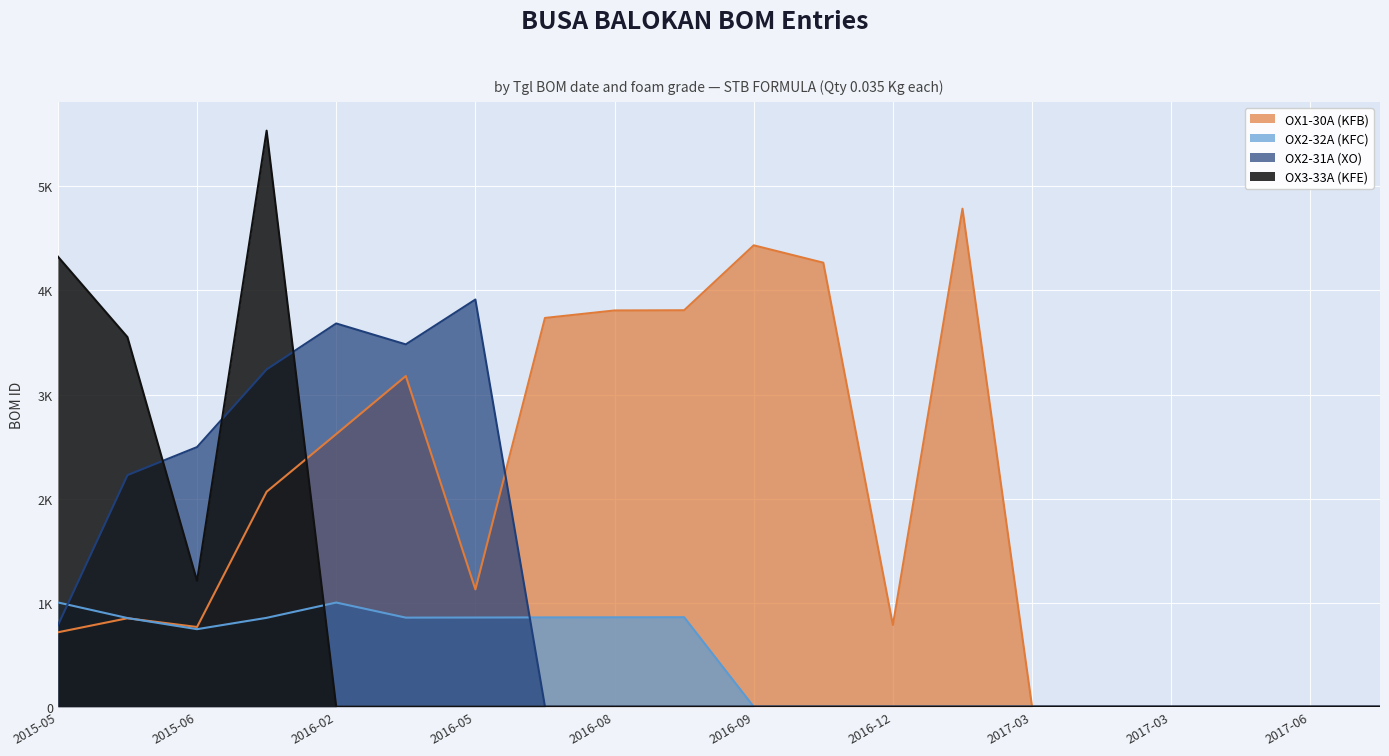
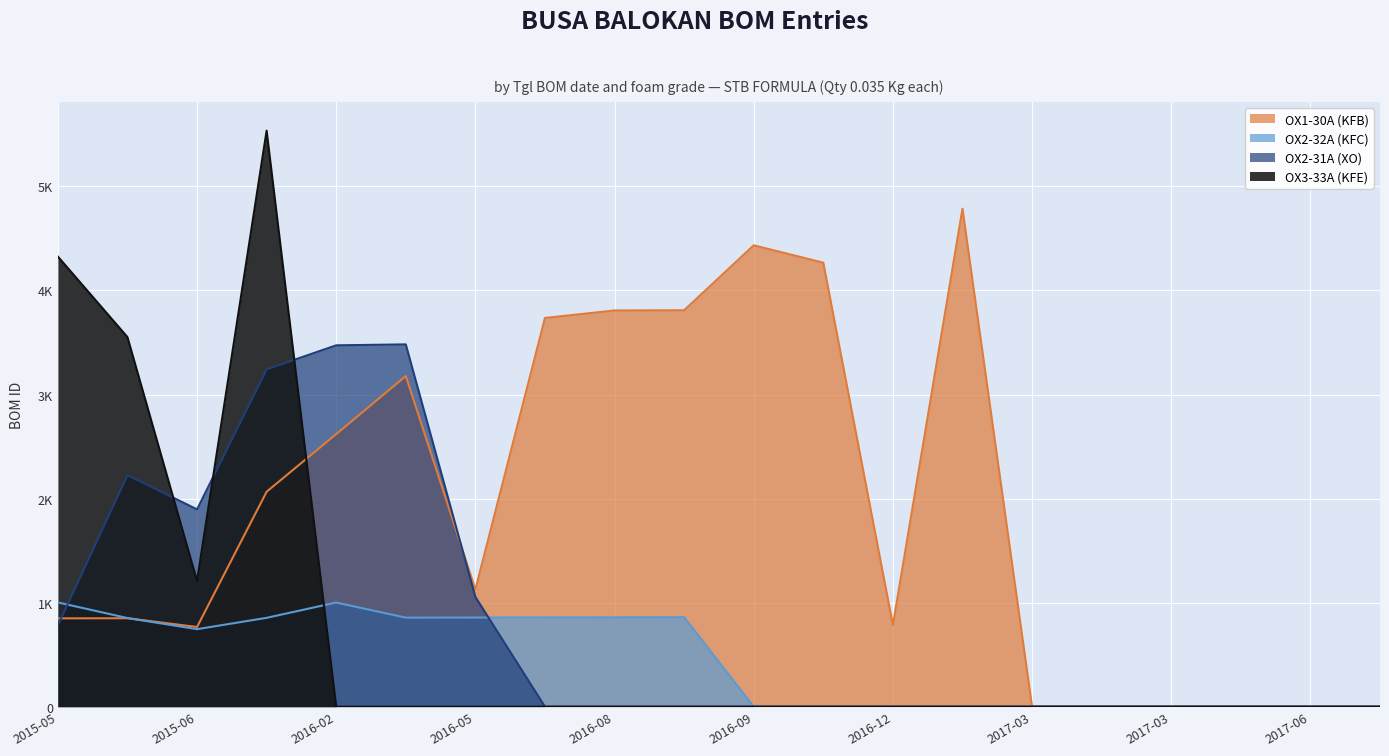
  {
    "OX1-30A (KFB)": {
-     "2015-05": 720,
+     "2015-05": 850,
      "2016-02": 2620,
      "2016-05": 1130,
      "2016-08": 3810,
      "2016-09": 4430,
      "2016-12": 790
    },
    "OX2-32A (KFC)": {
      "2015-05": 1000,
      "2016-02": 1000,
      "2016-05": 860,
      "2016-08": 860
    },
    "OX2-31A (XO)": {
      "2015-05": 780,
-     "2015-06": 2500,
-     "2016-02": 3680,
-     "2016-05": 3910
+     "2015-06": 1900,
+     "2016-02": 3470,
+     "2016-05": 1060
    },
    "OX3-33A (KFE)": {
      "2015-05": 4330,
      "2015-06": 1210,
      "2016-02": 0,
      "2016-05": 0
    }
  }
